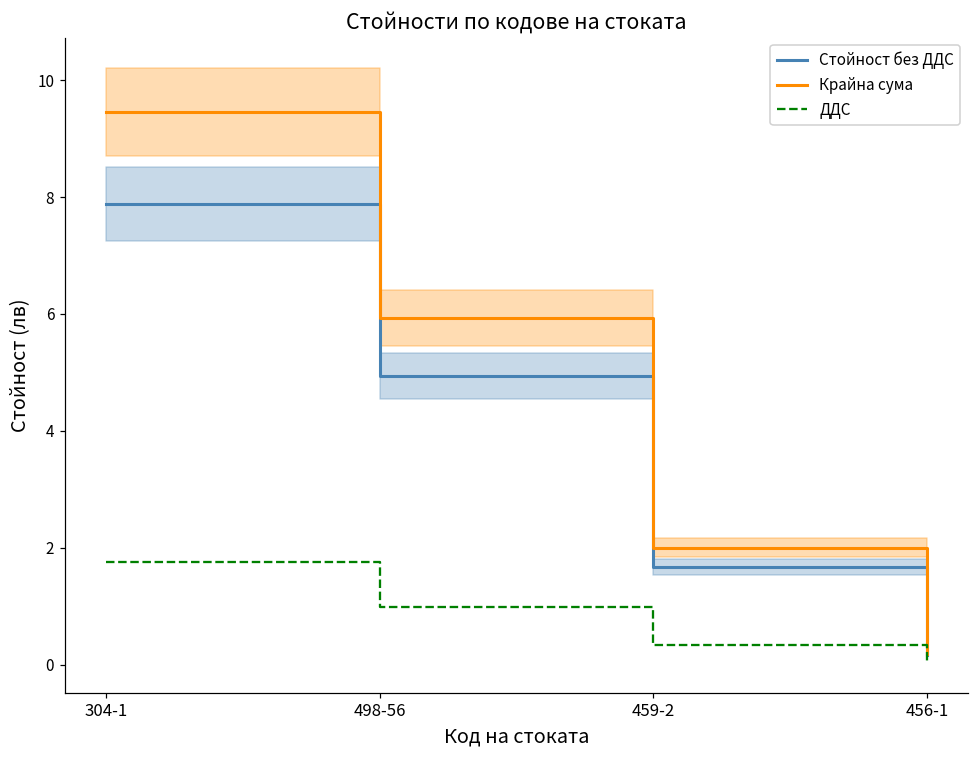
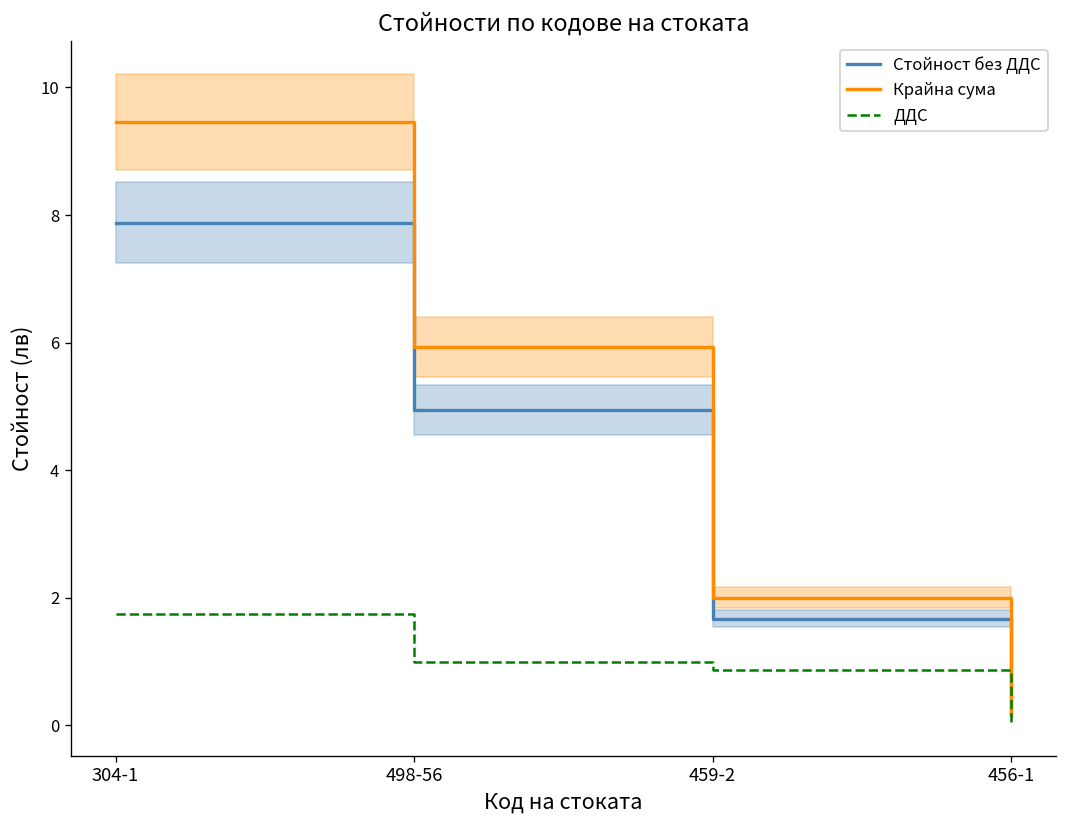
  {
    "ДДС": {
      "304-1": 1.8,
      "498-56": 1.0,
-     "459-2": 0.3,
+     "459-2": 0.9,
      "456-1": 0.0
    }
  }
